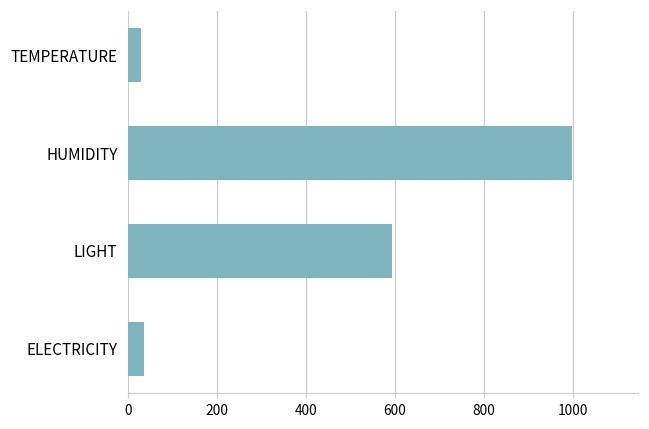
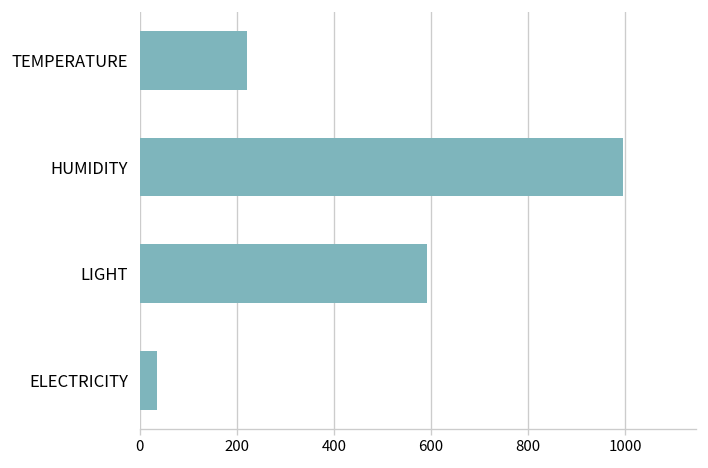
  {
-   "TEMPERATURE": 30,
+   "TEMPERATURE": 220,
    "HUMIDITY": 1000,
    "LIGHT": 590,
    "ELECTRICITY": 40
  }
